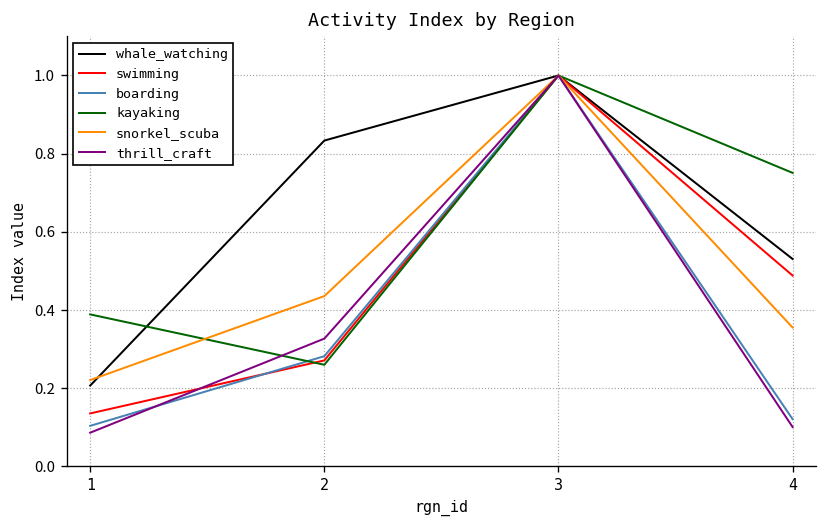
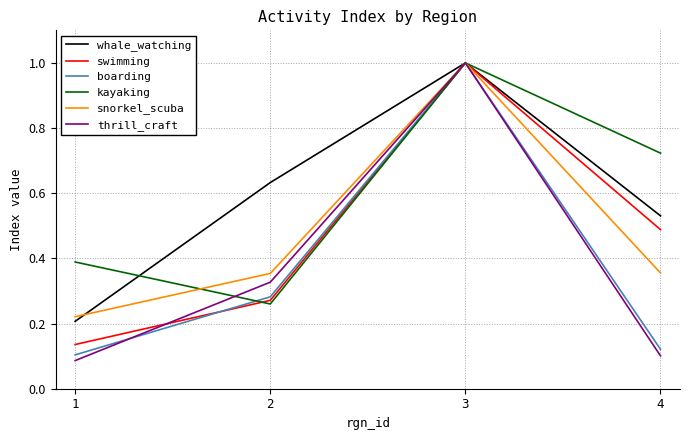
  {
    "whale_watching": {
      "1": 0.21,
-     "2": 0.83,
+     "2": 0.63,
      "4": 0.53
    },
    "swimming": {
      "1": 0.14,
      "2": 0.27,
      "4": 0.49
    },
    "boarding": {
      "1": 0.10,
      "2": 0.28,
      "4": 0.12
    },
    "kayaking": {
      "1": 0.39,
      "2": 0.26,
-     "4": 0.75
+     "4": 0.72
    },
    "snorkel_scuba": {
      "1": 0.22,
-     "2": 0.44,
+     "2": 0.35,
      "4": 0.36
    },
    "thrill_craft": {
      "1": 0.09,
      "2": 0.33,
      "4": 0.10
    }
  }
